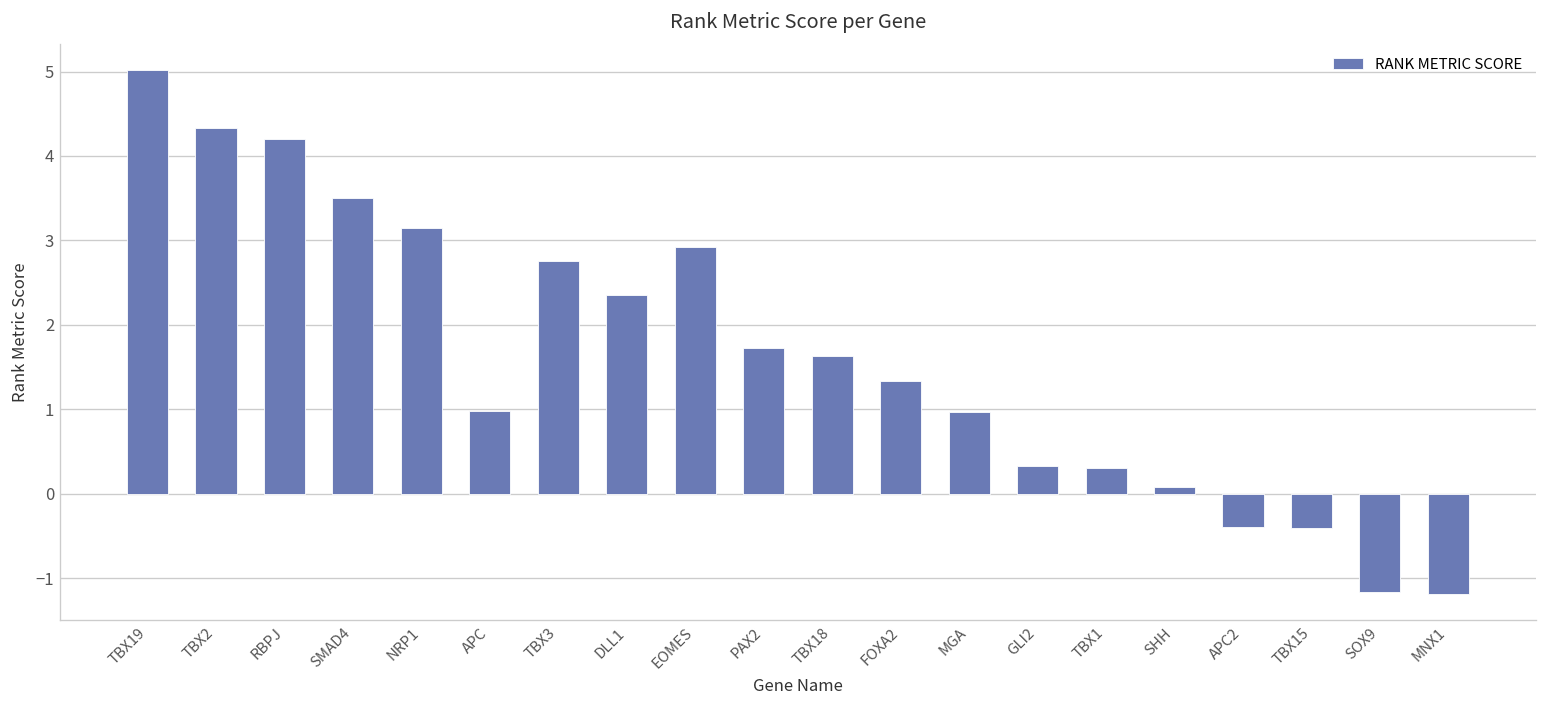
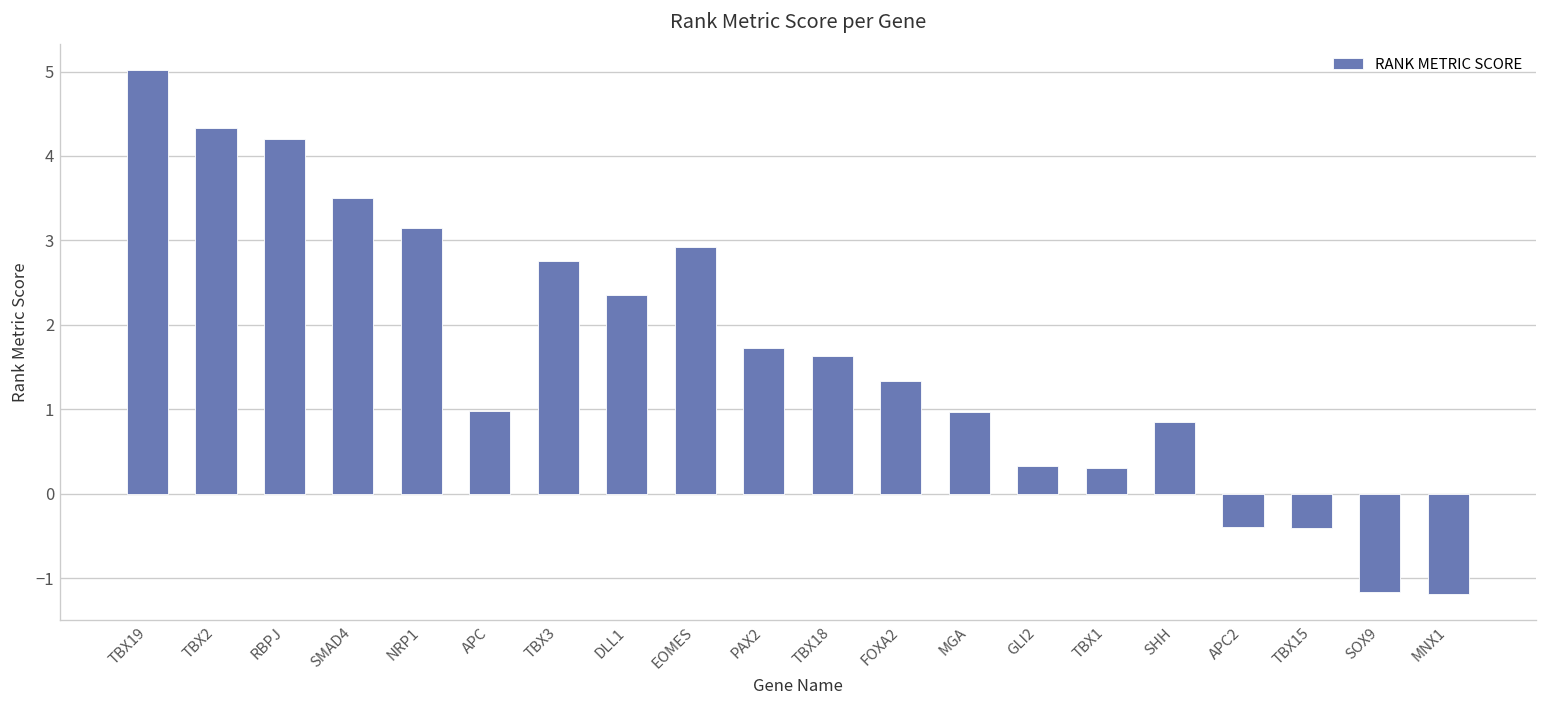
  {
    "TBX19": 5.0,
    "TBX2": 4.3,
    "RBPJ": 4.2,
    "SMAD4": 3.5,
    "NRP1": 3.1,
    "APC": 1.0,
    "TBX3": 2.8,
    "DLL1": 2.4,
    "EOMES": 2.9,
    "PAX2": 1.7,
    "TBX18": 1.6,
    "FOXA2": 1.3,
    "MGA": 1.0,
    "GLI2": 0.3,
    "TBX1": 0.3,
-   "SHH": 0.1,
+   "SHH": 0.9,
    "APC2": -0.4,
    "TBX15": -0.4,
    "SOX9": -1.2,
    "MNX1": -1.2
  }
